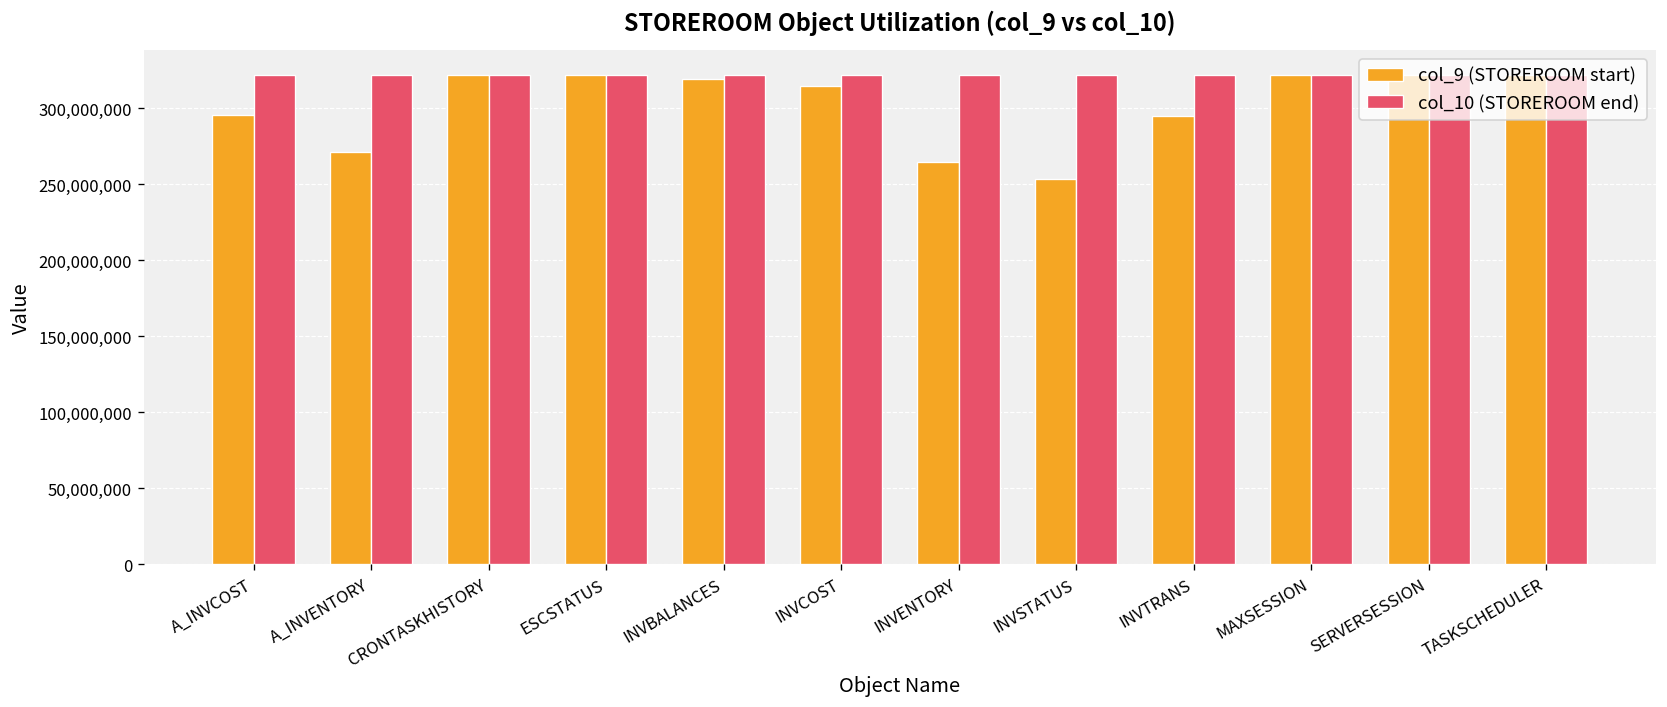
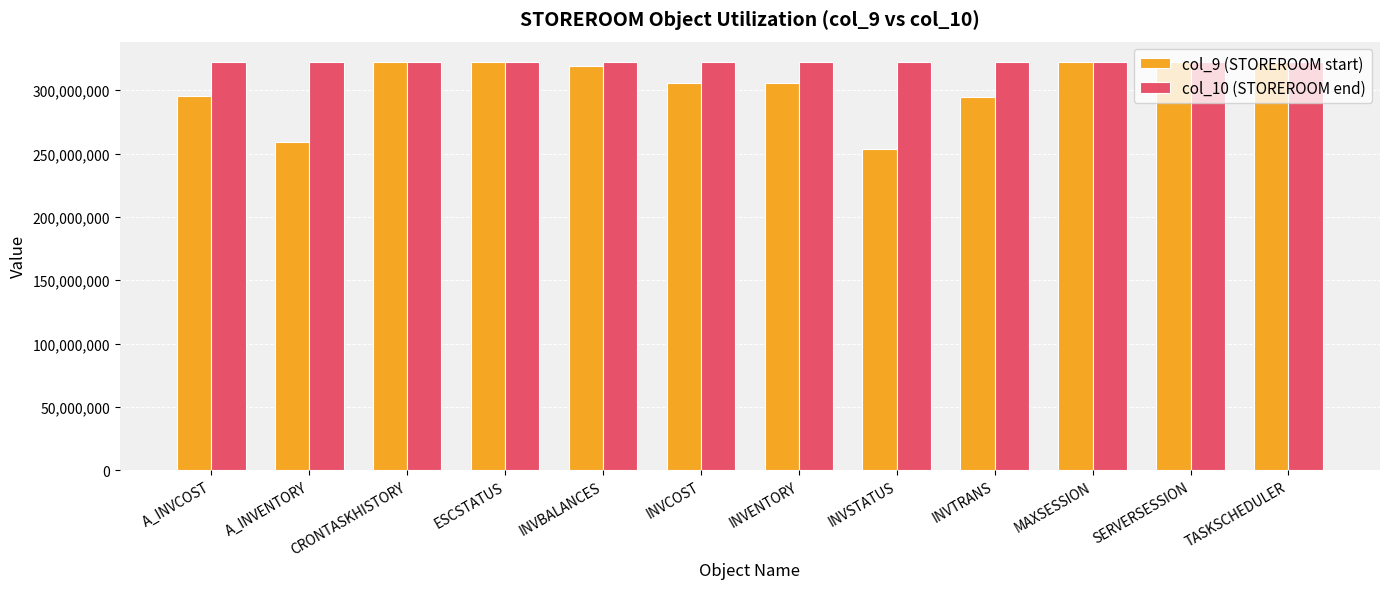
  {
    "col_9 (STOREROOM start)": {
      "A_INVCOST": "296,000,000",
-     "A_INVENTORY": "271,000,000",
+     "A_INVENTORY": "259,000,000",
      "CRONTASKHISTORY": "322,000,000",
      "ESCSTATUS": "322,000,000",
      "INVBALANCES": "319,000,000",
-     "INVCOST": "315,000,000",
-     "INVENTORY": "264,000,000",
+     "INVCOST": "305,000,000",
+     "INVENTORY": "305,000,000",
      "INVSTATUS": "253,000,000",
      "INVTRANS": "295,000,000",
      "MAXSESSION": "322,000,000"
    },
    "col_10 (STOREROOM end)": {
      "A_INVCOST": "322,000,000",
      "A_INVENTORY": "322,000,000",
      "CRONTASKHISTORY": "322,000,000",
      "ESCSTATUS": "322,000,000",
      "INVBALANCES": "322,000,000",
      "INVCOST": "322,000,000",
      "INVENTORY": "322,000,000",
      "INVSTATUS": "322,000,000",
      "INVTRANS": "322,000,000",
      "MAXSESSION": "322,000,000"
    }
  }
